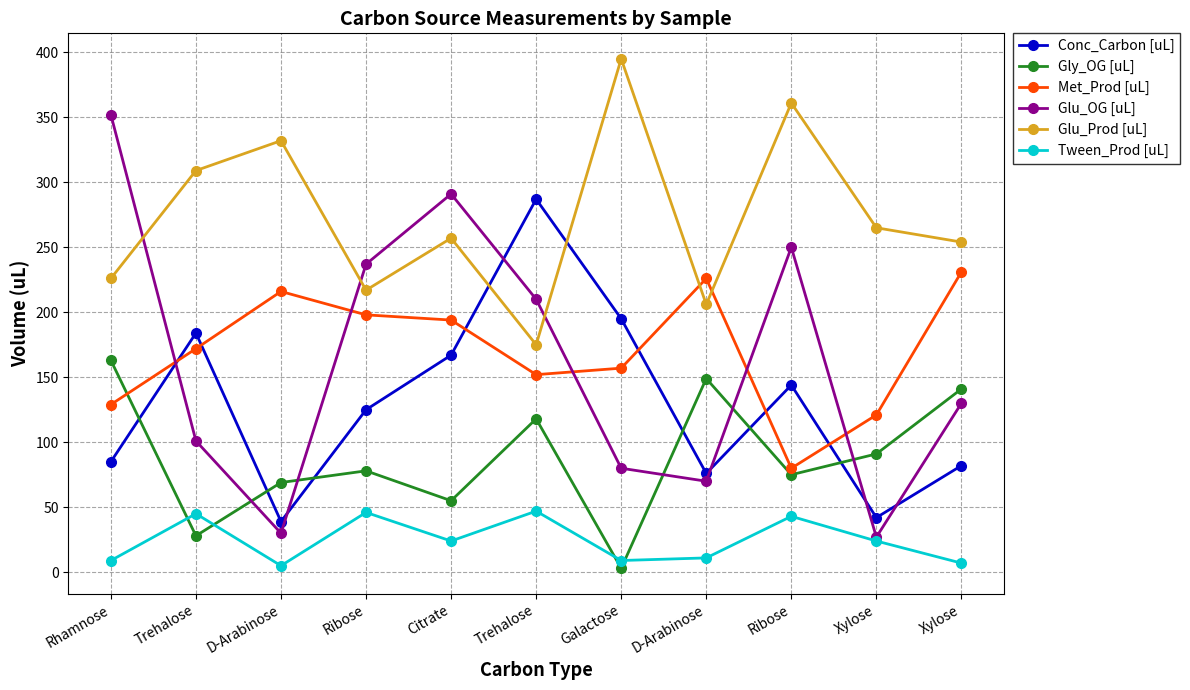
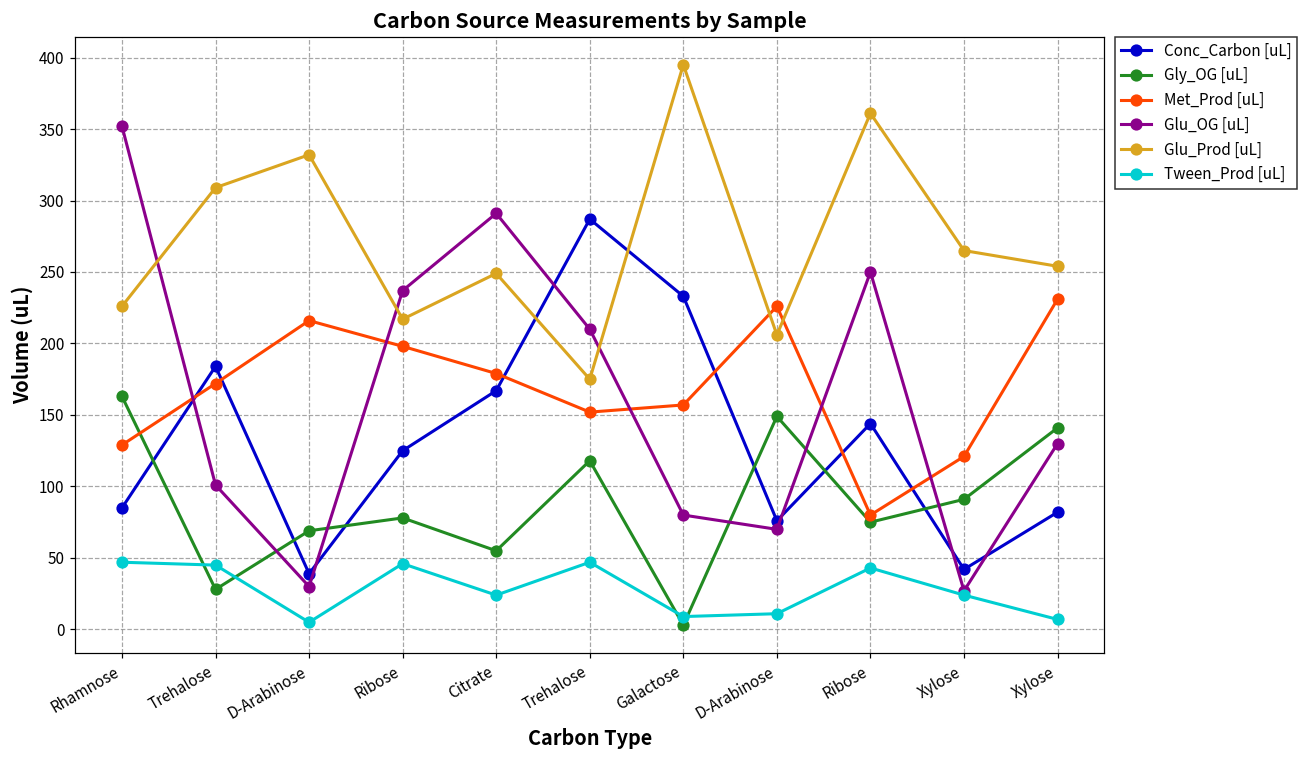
  {
    "Conc_Carbon [uL]": {
      "Rhamnose": 85,
      "Citrate": 167,
-     "Galactose": 195
+     "Galactose": 233
    },
    "Gly_OG [uL]": {
      "Rhamnose": 163,
      "Citrate": 55,
      "Galactose": 3
    },
    "Met_Prod [uL]": {
      "Rhamnose": 129,
-     "Citrate": 194,
+     "Citrate": 179,
      "Galactose": 157
    },
    "Glu_OG [uL]": {
      "Rhamnose": 352,
      "Citrate": 291,
      "Galactose": 80
    },
    "Glu_Prod [uL]": {
      "Rhamnose": 226,
-     "Citrate": 257,
+     "Citrate": 249,
      "Galactose": 395
    },
    "Tween_Prod [uL]": {
-     "Rhamnose": 9,
+     "Rhamnose": 47,
      "Citrate": 24,
      "Galactose": 9
    }
  }
